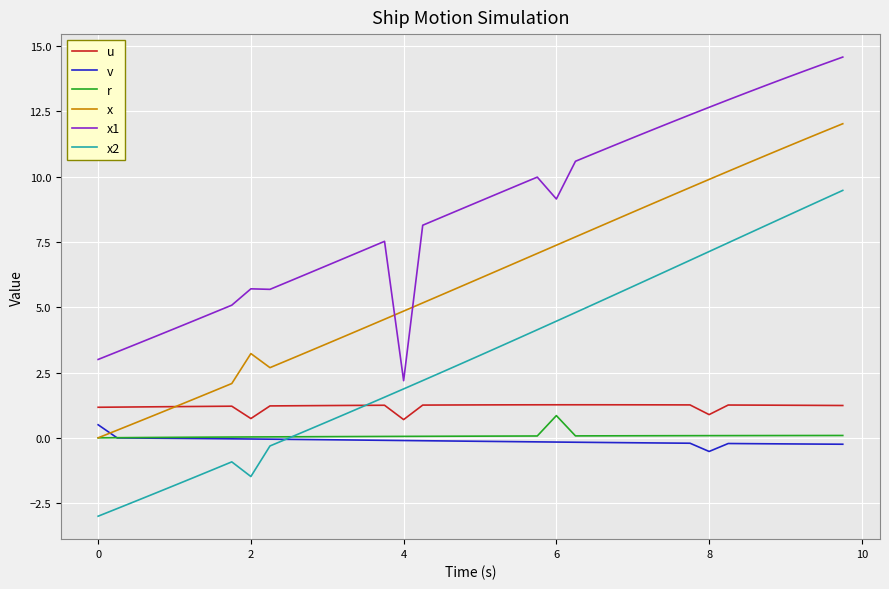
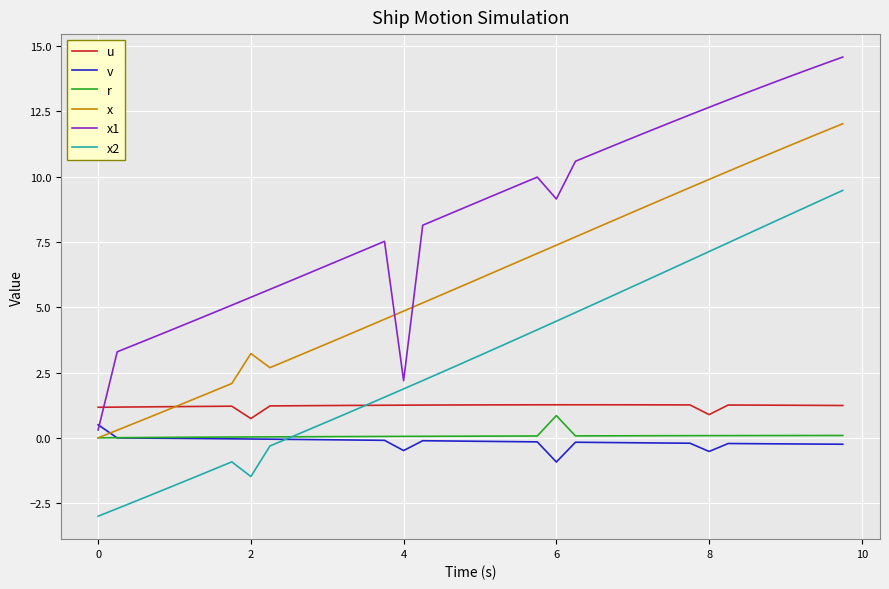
  {
    "u": {
      "0": 1.2,
      "2": 0.7,
-     "4": 0.7,
+     "4": 1.3,
      "6": 1.3,
      "8": 0.9
    },
    "v": {
      "0": 0.5,
-     "4": -0.1,
-     "6": -0.2,
+     "4": -0.5,
+     "6": -0.9,
      "8": -0.5
    },
    "r": {
      "4": 0.1,
      "6": 0.9,
      "8": 0.1
    },
    "x": {
      "2": 3.2,
      "4": 4.9,
      "6": 7.4,
      "8": 9.9
    },
    "x1": {
-     "0": 3.0,
-     "2": 5.7,
+     "0": 0.3,
+     "2": 5.4,
      "4": 2.2,
      "6": 9.1,
      "8": 12.7
    },
    "x2": {
      "0": -3.0,
      "2": -1.5,
      "4": 1.9,
      "6": 4.5,
      "8": 7.1
    }
  }
